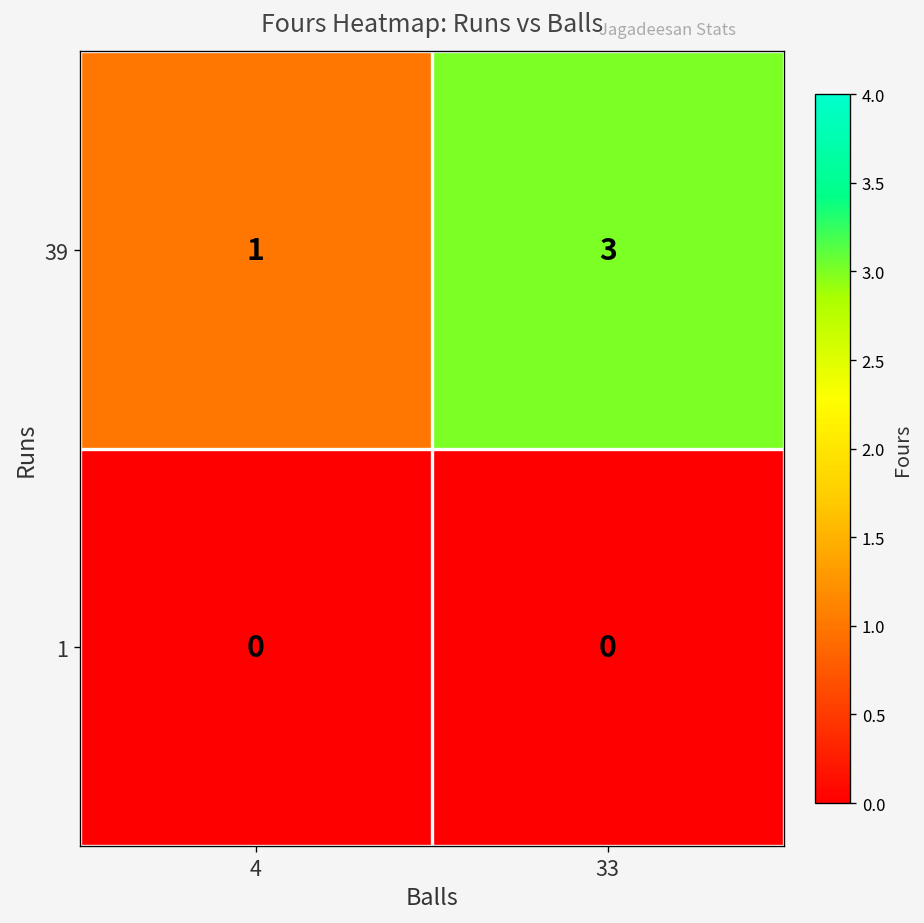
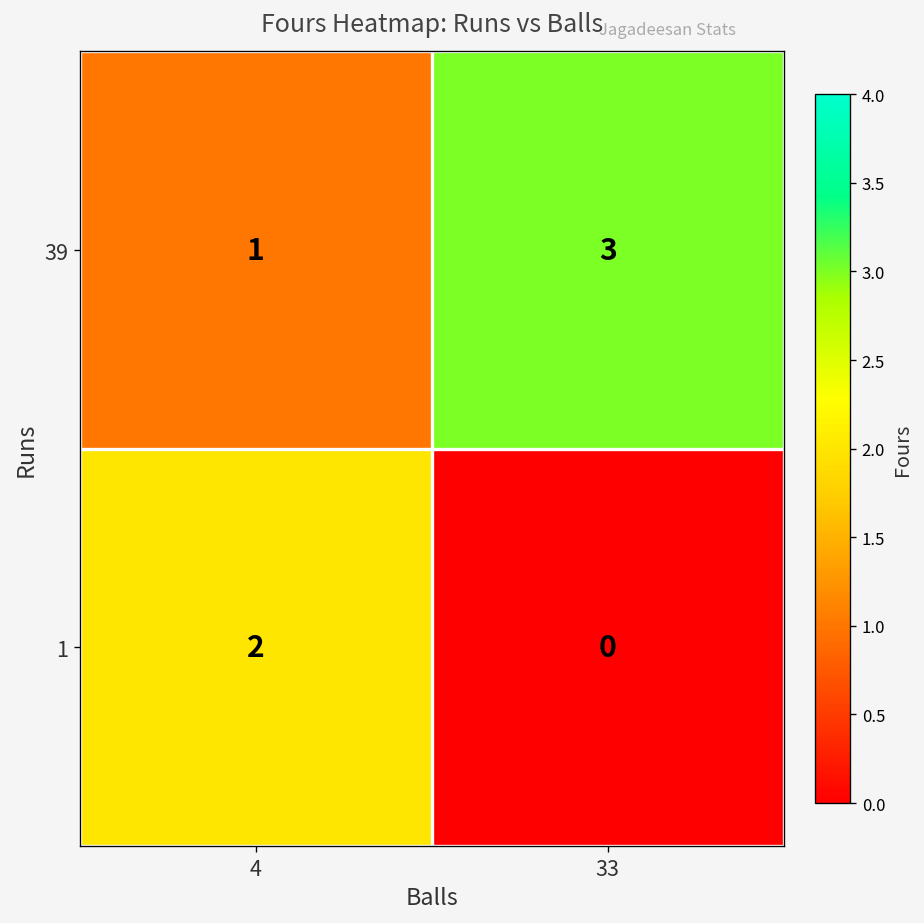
  {
    "39": {
      "4": 1,
      "33": 3
    },
    "1": {
-     "4": 0,
+     "4": 2,
      "33": 0
    }
  }
